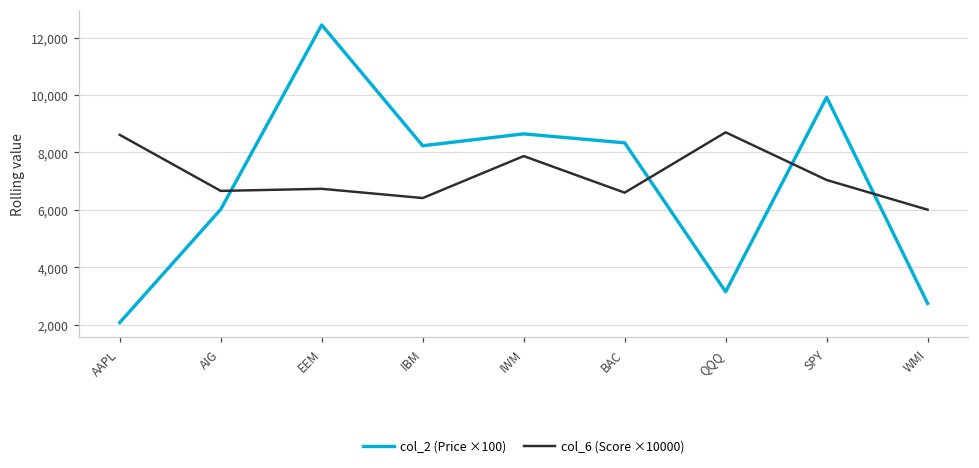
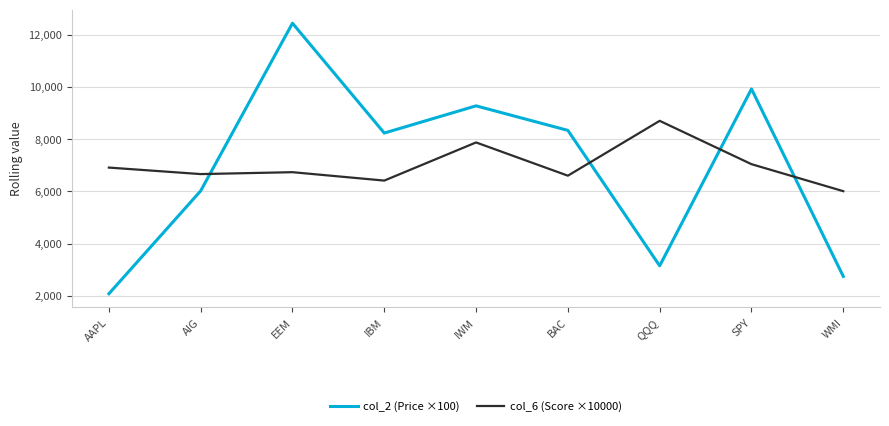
  {
    "col_2 (Price ×100)": {
      "AAPL": "2,100",
      "AIG": "6,000",
      "EEM": "12,400",
      "IBM": "8,200",
-     "IWM": "8,600",
+     "IWM": "9,300",
      "BAC": "8,300",
      "QQQ": "3,200",
      "SPY": "9,900",
      "WMI": "2,700"
    },
    "col_6 (Score ×10000)": {
-     "AAPL": "8,600",
+     "AAPL": "6,900",
      "AIG": "6,700",
      "EEM": "6,700",
      "IBM": "6,400",
      "IWM": "7,900",
      "BAC": "6,600",
      "QQQ": "8,700",
      "SPY": "7,000",
      "WMI": "6,000"
    }
  }
